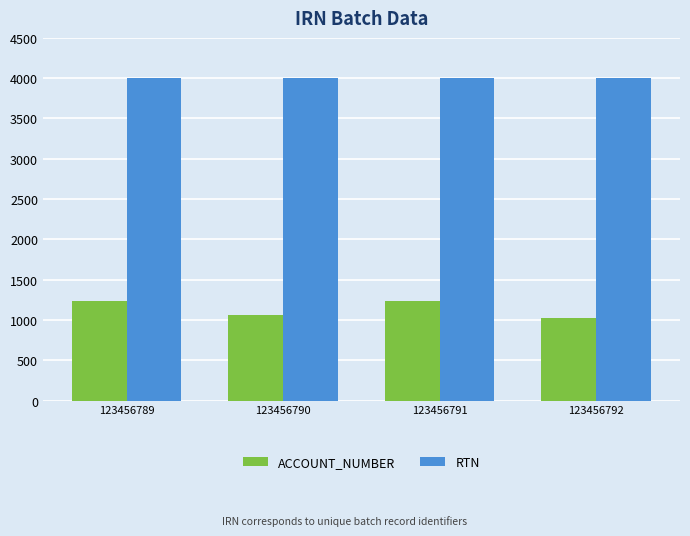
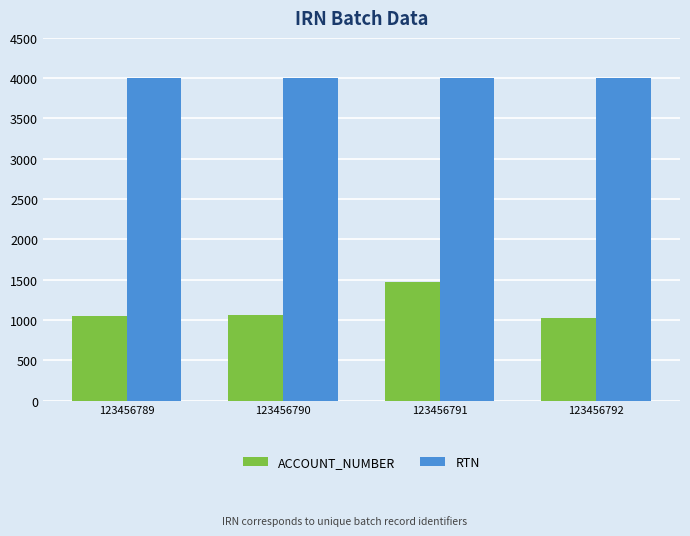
  {
    "ACCOUNT_NUMBER": {
-     "123456789": 1200,
+     "123456789": 1000,
      "123456790": 1100,
-     "123456791": 1200,
+     "123456791": 1500,
      "123456792": 1000
    },
    "RTN": {
      "123456789": 4000,
      "123456790": 4000,
      "123456791": 4000,
      "123456792": 4000
    }
  }
